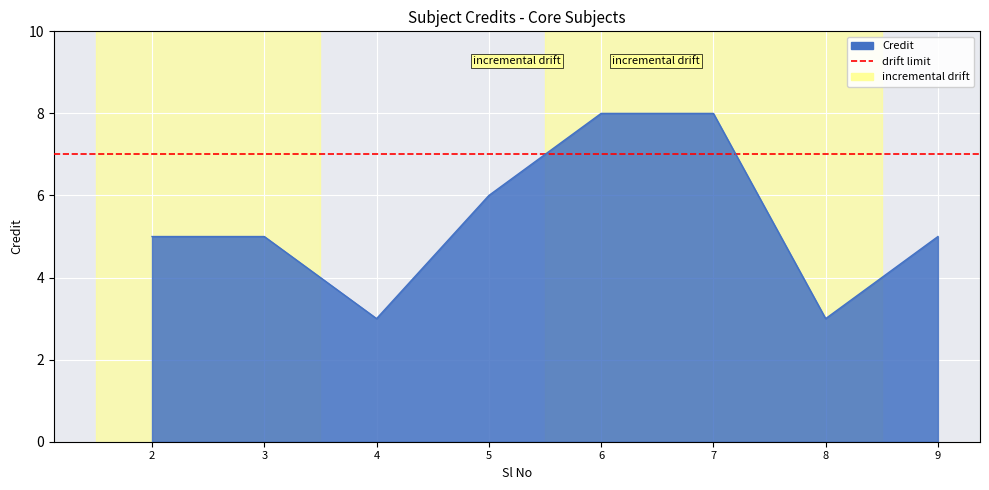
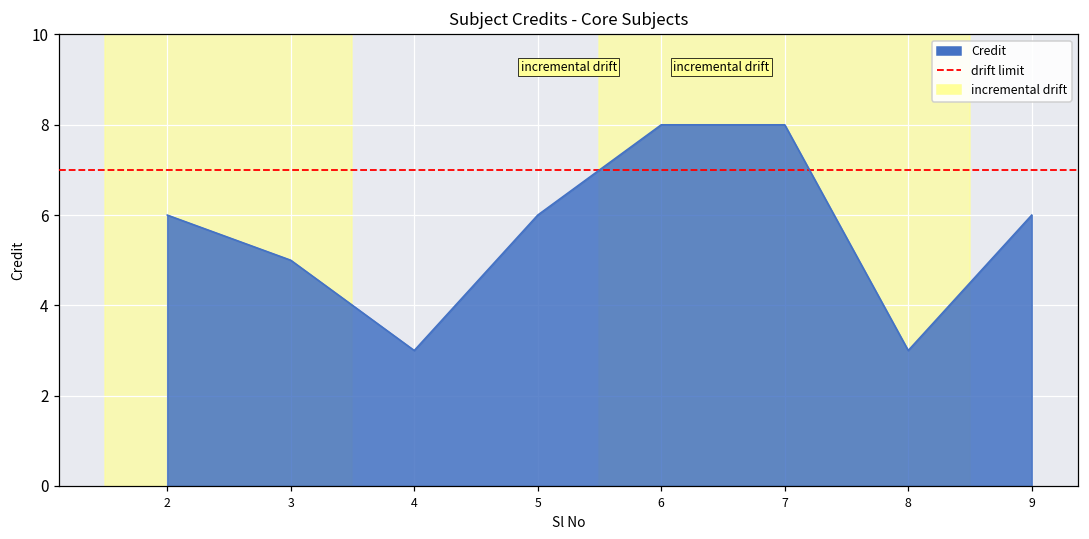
  {
-   "2": 5,
+   "2": 6,
    "3": 5,
    "4": 3,
    "5": 6,
    "6": 8,
    "7": 8,
    "8": 3,
-   "9": 5
+   "9": 6
  }
